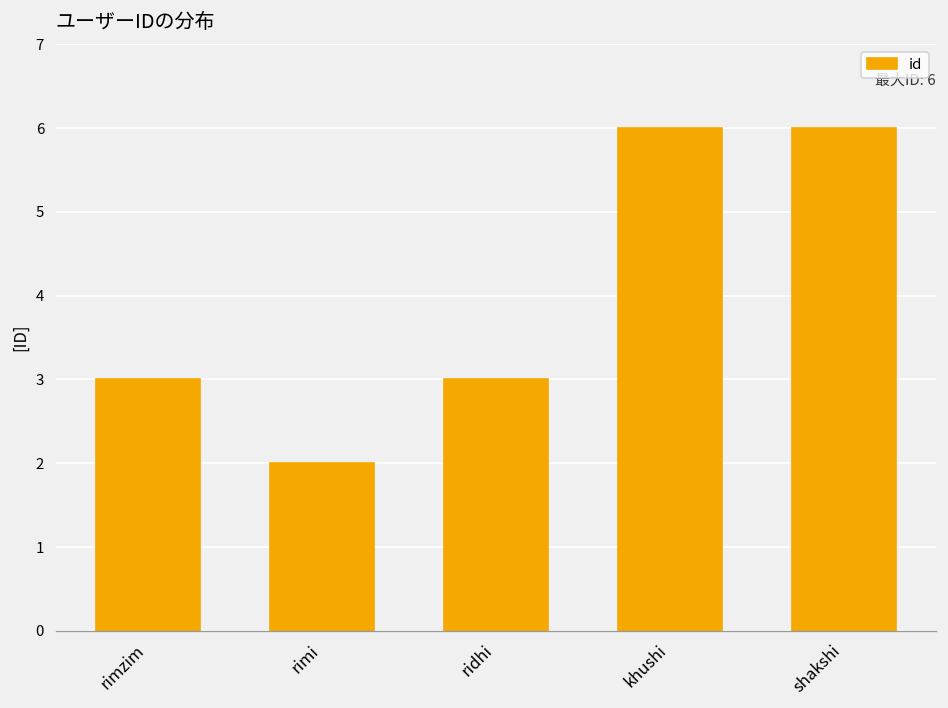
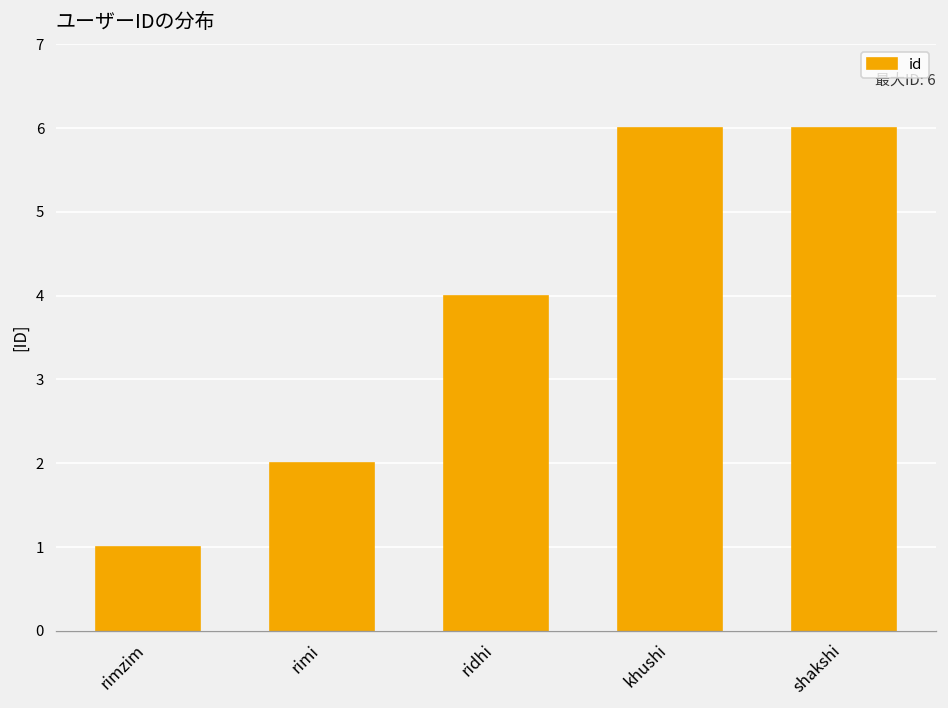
  {
-   "rimzim": 3,
+   "rimzim": 1,
    "rimi": 2,
-   "ridhi": 3,
+   "ridhi": 4,
    "khushi": 6,
    "shakshi": 6
  }
